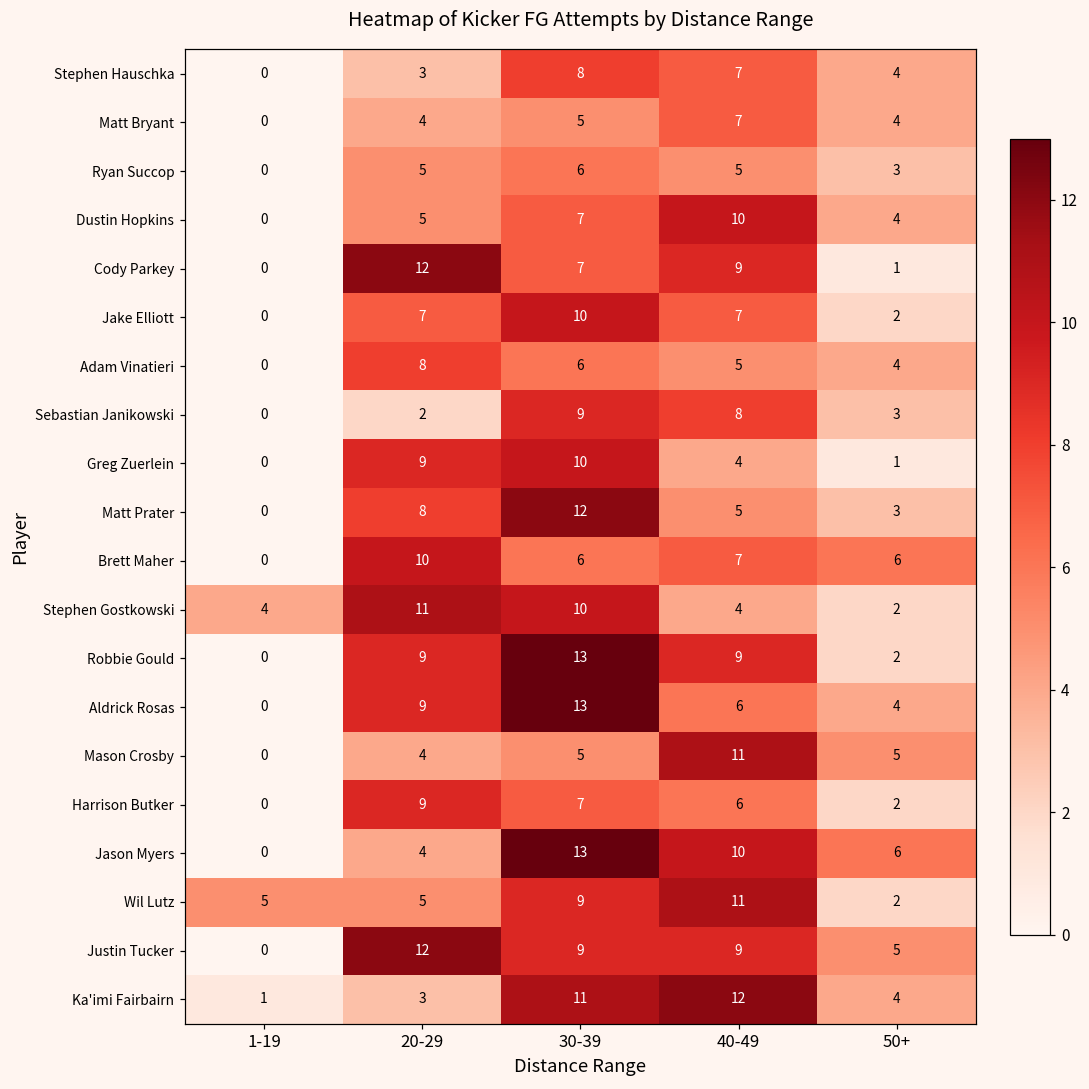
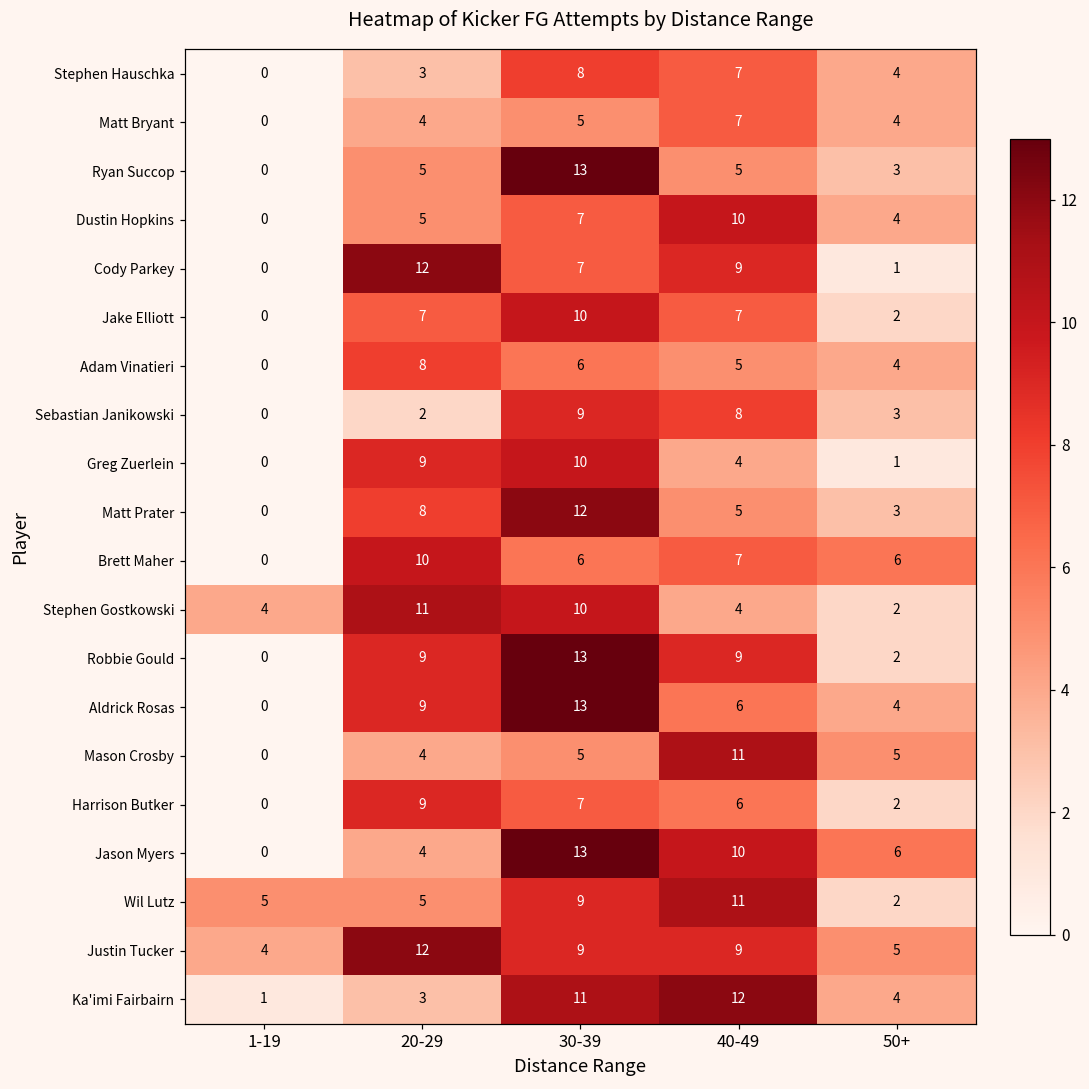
  {
    "Stephen Hauschka": {
      "1-19": 0,
      "20-29": 3,
      "30-39": 8,
      "40-49": 7,
      "50+": 4
    },
    "Matt Bryant": {
      "1-19": 0,
      "20-29": 4,
      "30-39": 5,
      "40-49": 7,
      "50+": 4
    },
    "Ryan Succop": {
      "1-19": 0,
      "20-29": 5,
-     "30-39": 6,
+     "30-39": 13,
      "40-49": 5,
      "50+": 3
    },
    "Dustin Hopkins": {
      "1-19": 0,
      "20-29": 5,
      "30-39": 7,
      "40-49": 10,
      "50+": 4
    },
    "Cody Parkey": {
      "1-19": 0,
      "20-29": 12,
      "30-39": 7,
      "40-49": 9,
      "50+": 1
    },
    "Jake Elliott": {
      "1-19": 0,
      "20-29": 7,
      "30-39": 10,
      "40-49": 7,
      "50+": 2
    },
    "Adam Vinatieri": {
      "1-19": 0,
      "20-29": 8,
      "30-39": 6,
      "40-49": 5,
      "50+": 4
    },
    "Sebastian Janikowski": {
      "1-19": 0,
      "20-29": 2,
      "30-39": 9,
      "40-49": 8,
      "50+": 3
    },
    "Greg Zuerlein": {
      "1-19": 0,
      "20-29": 9,
      "30-39": 10,
      "40-49": 4,
      "50+": 1
    },
    "Matt Prater": {
      "1-19": 0,
      "20-29": 8,
      "30-39": 12,
      "40-49": 5,
      "50+": 3
    },
    "Brett Maher": {
      "1-19": 0,
      "20-29": 10,
      "30-39": 6,
      "40-49": 7,
      "50+": 6
    },
    "Stephen Gostkowski": {
      "1-19": 4,
      "20-29": 11,
      "30-39": 10,
      "40-49": 4,
      "50+": 2
    },
    "Robbie Gould": {
      "1-19": 0,
      "20-29": 9,
      "30-39": 13,
      "40-49": 9,
      "50+": 2
    },
    "Aldrick Rosas": {
      "1-19": 0,
      "20-29": 9,
      "30-39": 13,
      "40-49": 6,
      "50+": 4
    },
    "Mason Crosby": {
      "1-19": 0,
      "20-29": 4,
      "30-39": 5,
      "40-49": 11,
      "50+": 5
    },
    "Harrison Butker": {
      "1-19": 0,
      "20-29": 9,
      "30-39": 7,
      "40-49": 6,
      "50+": 2
    },
    "Jason Myers": {
      "1-19": 0,
      "20-29": 4,
      "30-39": 13,
      "40-49": 10,
      "50+": 6
    },
    "Wil Lutz": {
      "1-19": 5,
      "20-29": 5,
      "30-39": 9,
      "40-49": 11,
      "50+": 2
    },
    "Justin Tucker": {
-     "1-19": 0,
+     "1-19": 4,
      "20-29": 12,
      "30-39": 9,
      "40-49": 9,
      "50+": 5
    },
    "Ka'imi Fairbairn": {
      "1-19": 1,
      "20-29": 3,
      "30-39": 11,
      "40-49": 12,
      "50+": 4
    }
  }
